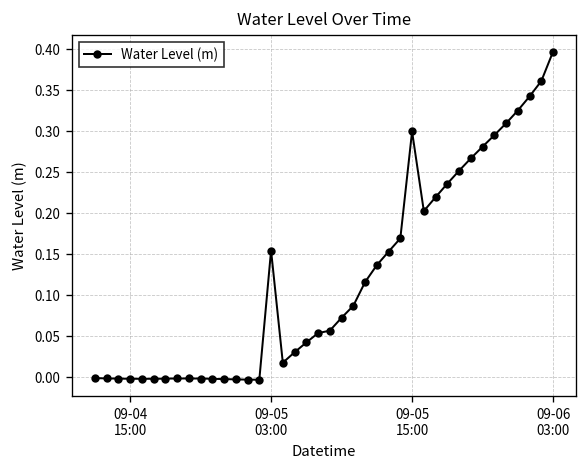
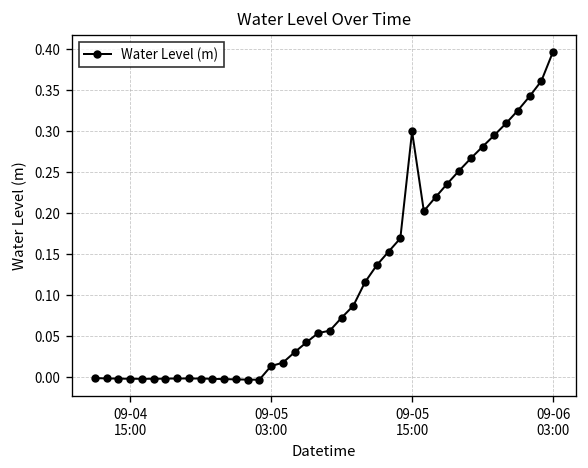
  {
    "09-04 15:00": 0.00,
-   "09-05 03:00": 0.15,
+   "09-05 03:00": 0.01,
    "09-05 15:00": 0.30,
    "09-06 03:00": 0.40
  }
